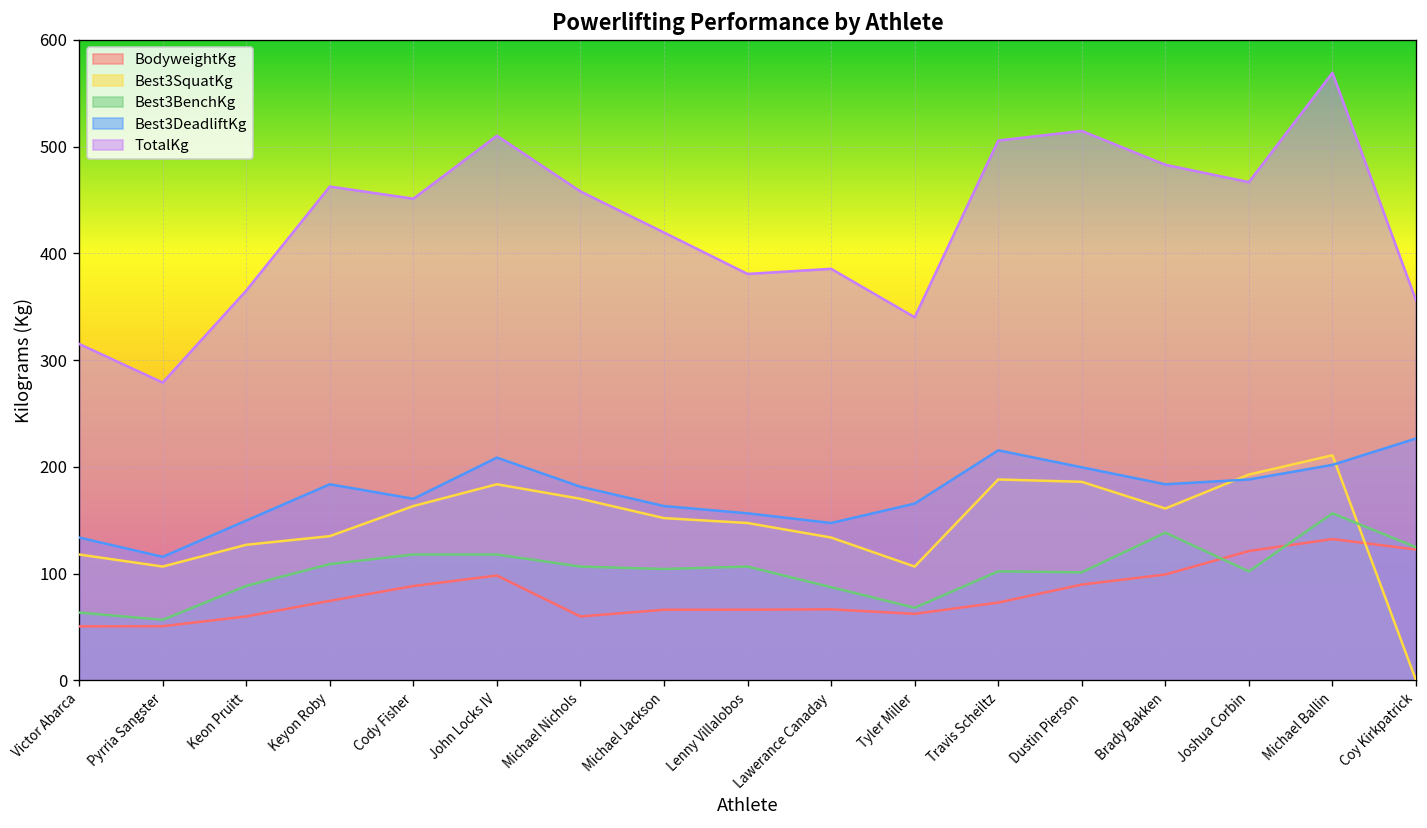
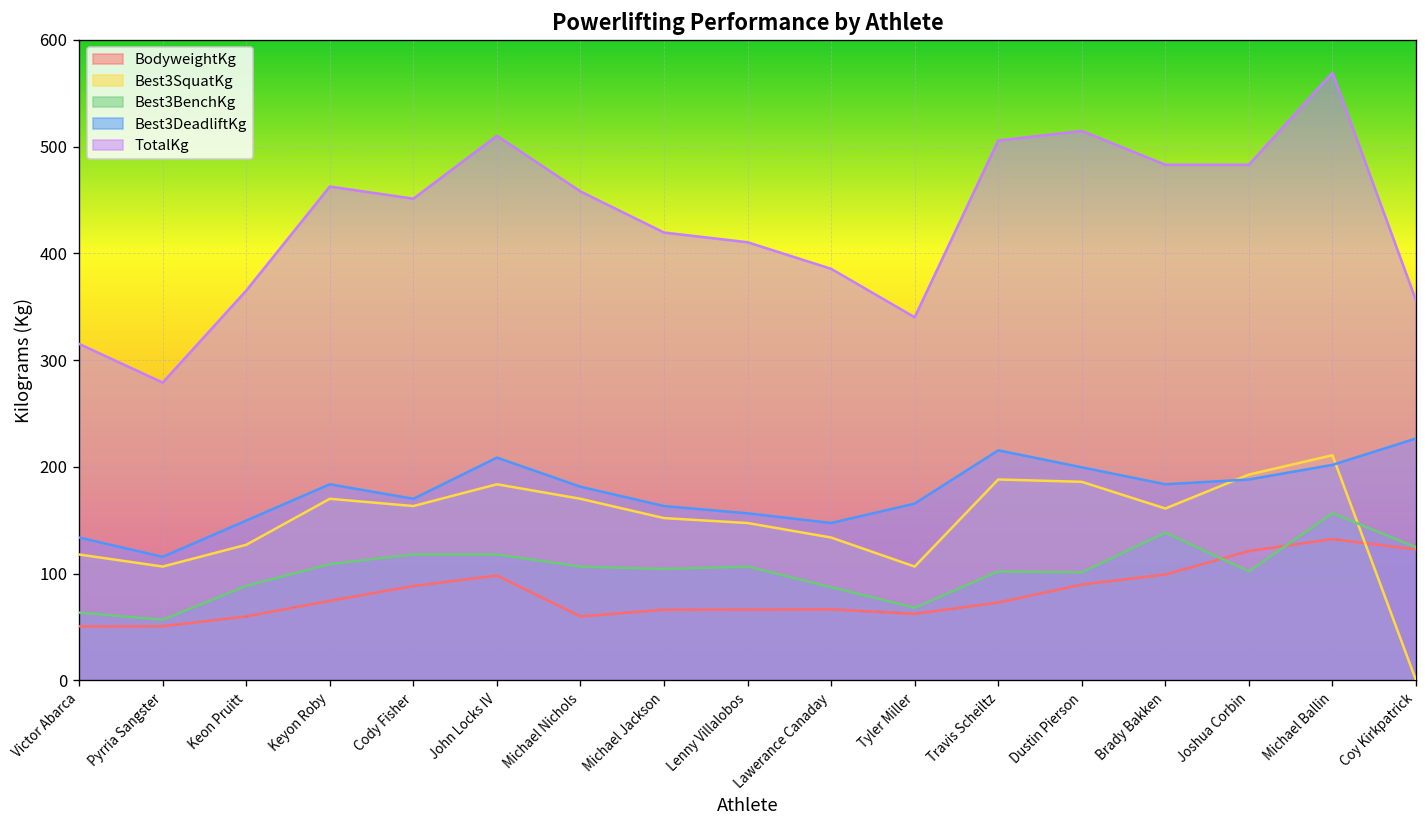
  {
    "BodyweightKg": {
      "Victor Abarca": 50,
      "Pyrria Sangster": 50,
      "Keon Pruitt": 60,
      "Keyon Roby": 70,
      "Cody Fisher": 90,
      "John Locks IV": 100,
      "Michael Nichols": 60,
      "Michael Jackson": 70,
      "Lenny Villalobos": 70,
      "Lawerance Canaday": 70,
      "Tyler Miller": 60,
      "Travis Scheiltz": 70,
      "Dustin Pierson": 90,
      "Brady Bakken": 100,
      "Joshua Corbin": 120,
      "Michael Ballin": 130
    },
    "Best3SquatKg": {
      "Victor Abarca": 120,
      "Pyrria Sangster": 110,
      "Keon Pruitt": 130,
-     "Keyon Roby": 140,
+     "Keyon Roby": 170,
      "Cody Fisher": 160,
      "John Locks IV": 180,
      "Michael Nichols": 170,
      "Michael Jackson": 150,
      "Lenny Villalobos": 150,
      "Lawerance Canaday": 130,
      "Tyler Miller": 110,
      "Travis Scheiltz": 190,
      "Dustin Pierson": 190,
      "Brady Bakken": 160,
      "Joshua Corbin": 190,
      "Michael Ballin": 210,
      "Coy Kirkpatrick": 0
    },
    "Best3BenchKg": {
      "Victor Abarca": 60,
      "Pyrria Sangster": 60,
      "Keon Pruitt": 90,
      "Keyon Roby": 110,
      "Cody Fisher": 120,
      "John Locks IV": 120,
      "Michael Nichols": 110,
      "Michael Jackson": 100,
      "Lenny Villalobos": 110,
      "Lawerance Canaday": 90,
      "Tyler Miller": 70,
      "Travis Scheiltz": 100,
      "Dustin Pierson": 100,
      "Brady Bakken": 140,
      "Joshua Corbin": 100,
      "Michael Ballin": 160
    },
    "Best3DeadliftKg": {
      "Victor Abarca": 130,
      "Pyrria Sangster": 120,
      "Keon Pruitt": 150,
      "Keyon Roby": 180,
      "Cody Fisher": 170,
      "John Locks IV": 210,
      "Michael Nichols": 180,
      "Michael Jackson": 160,
      "Lenny Villalobos": 160,
      "Lawerance Canaday": 150,
      "Tyler Miller": 170,
      "Travis Scheiltz": 220,
      "Dustin Pierson": 200,
      "Brady Bakken": 180,
      "Joshua Corbin": 190,
      "Michael Ballin": 200,
      "Coy Kirkpatrick": 230
    },
    "TotalKg": {
      "Victor Abarca": 320,
      "Pyrria Sangster": 280,
      "Keon Pruitt": 370,
      "Keyon Roby": 460,
      "Cody Fisher": 450,
      "John Locks IV": 510,
      "Michael Nichols": 460,
      "Michael Jackson": 420,
-     "Lenny Villalobos": 380,
+     "Lenny Villalobos": 410,
      "Lawerance Canaday": 390,
      "Tyler Miller": 340,
      "Travis Scheiltz": 510,
      "Dustin Pierson": 510,
      "Brady Bakken": 480,
-     "Joshua Corbin": 470,
+     "Joshua Corbin": 480,
      "Michael Ballin": 570,
      "Coy Kirkpatrick": 360
    }
  }
